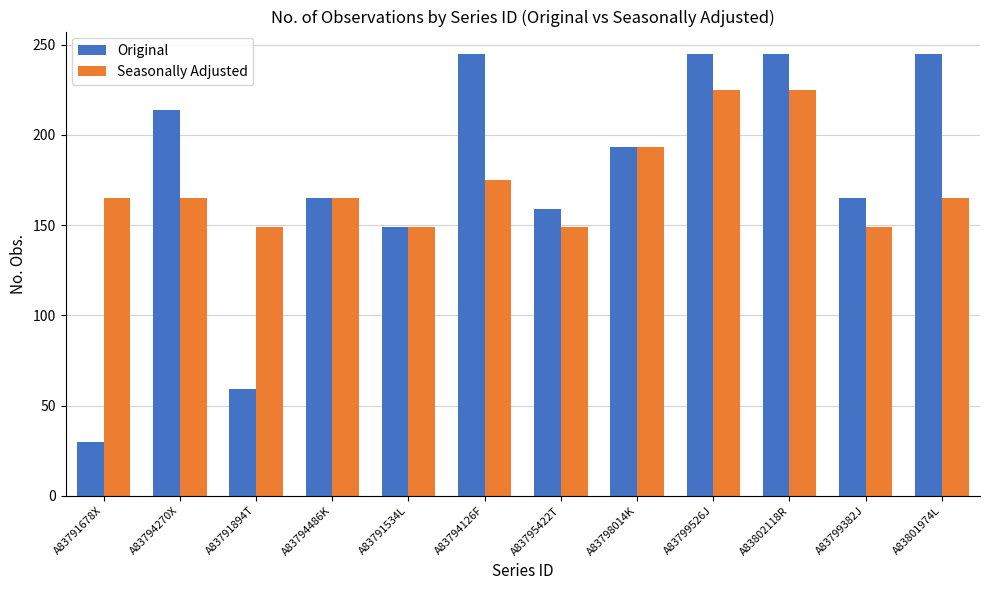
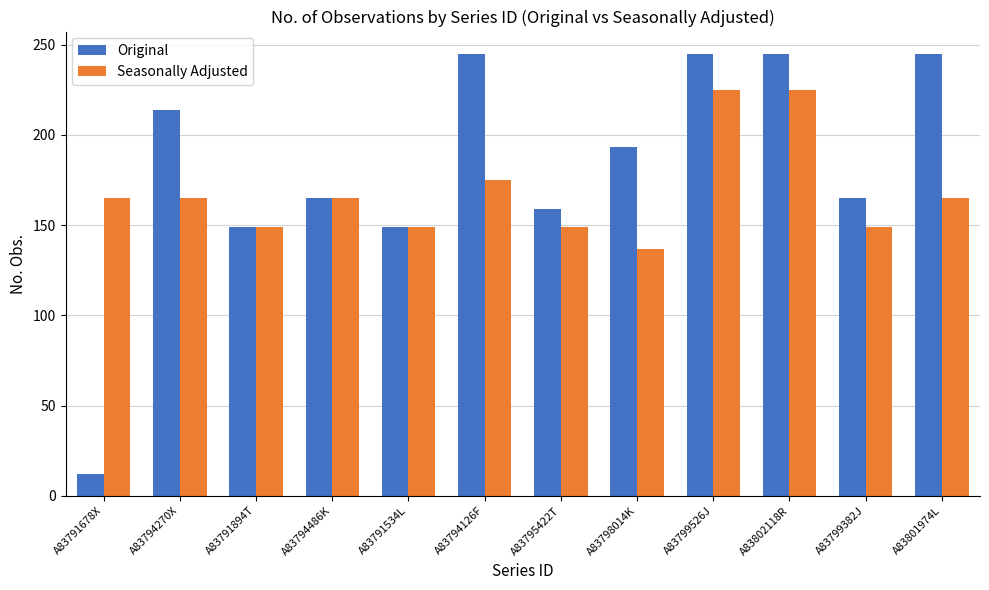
  {
    "Original": {
-     "A83791678X": 30,
+     "A83791678X": 12,
      "A83794270X": 214,
-     "A83791894T": 59,
+     "A83791894T": 149,
      "A83794486K": 165,
      "A83791534L": 149,
      "A83794126F": 245,
      "A83795422T": 159,
      "A83798014K": 193,
      "A83799526J": 245,
      "A83802118R": 245,
      "A83799382J": 165,
      "A83801974L": 245
    },
    "Seasonally Adjusted": {
      "A83791678X": 165,
      "A83794270X": 165,
      "A83791894T": 149,
      "A83794486K": 165,
      "A83791534L": 149,
      "A83794126F": 175,
      "A83795422T": 149,
-     "A83798014K": 193,
+     "A83798014K": 137,
      "A83799526J": 225,
      "A83802118R": 225,
      "A83799382J": 149,
      "A83801974L": 165
    }
  }
